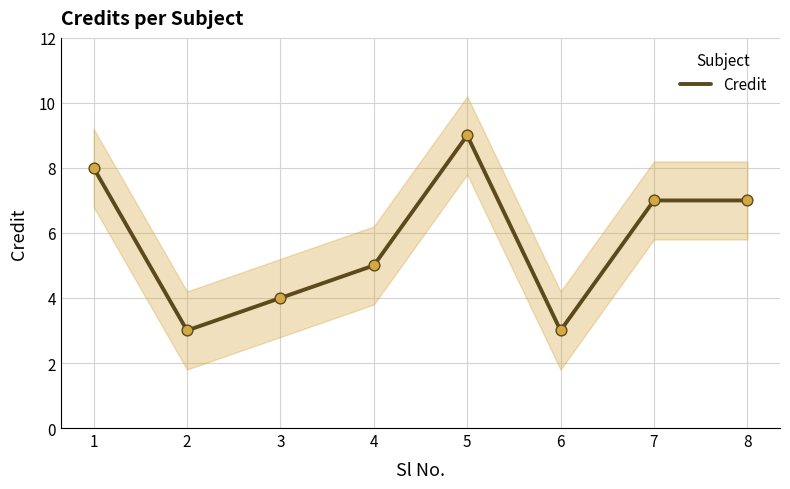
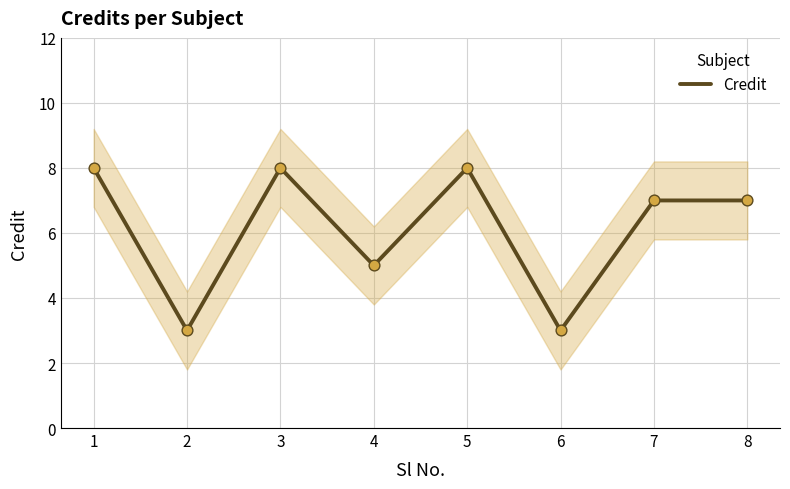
  {
    "Credit": {
      "1": 8,
      "2": 3,
-     "3": 4,
+     "3": 8,
      "4": 5,
-     "5": 9,
+     "5": 8,
      "6": 3,
      "7": 7,
      "8": 7
    }
  }
